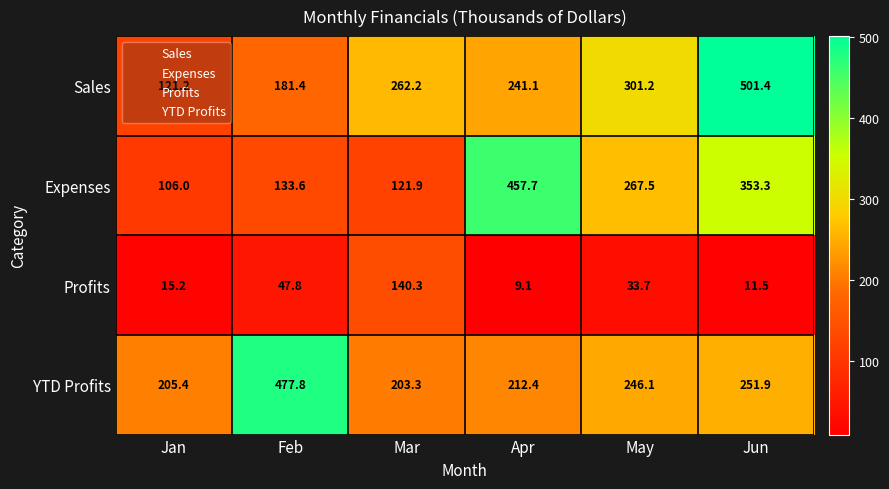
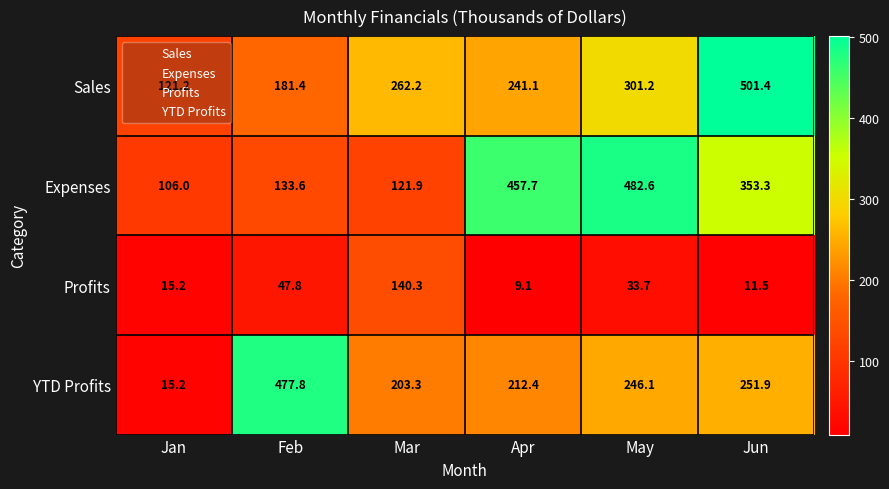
  {
    "Sales": {
      "Feb": 181.4,
      "Mar": 262.2,
      "Apr": 241.1,
      "May": 301.2,
      "Jun": 501.4
    },
    "Expenses": {
      "Jan": 106.0,
      "Feb": 133.6,
      "Mar": 121.9,
      "Apr": 457.7,
-     "May": 267.5,
+     "May": 482.6,
      "Jun": 353.3
    },
    "Profits": {
      "Jan": 15.2,
      "Feb": 47.8,
      "Mar": 140.3,
      "Apr": 9.1,
      "May": 33.7,
      "Jun": 11.5
    },
    "YTD Profits": {
-     "Jan": 205.4,
+     "Jan": 15.2,
      "Feb": 477.8,
      "Mar": 203.3,
      "Apr": 212.4,
      "May": 246.1,
      "Jun": 251.9
    }
  }
